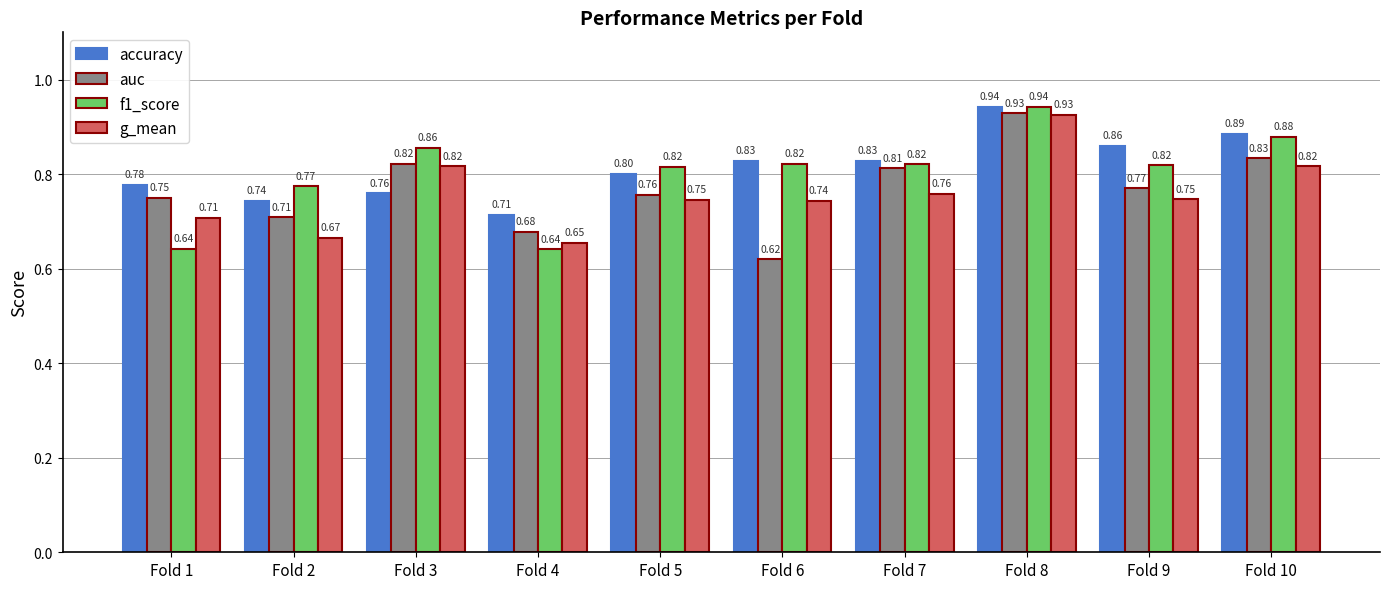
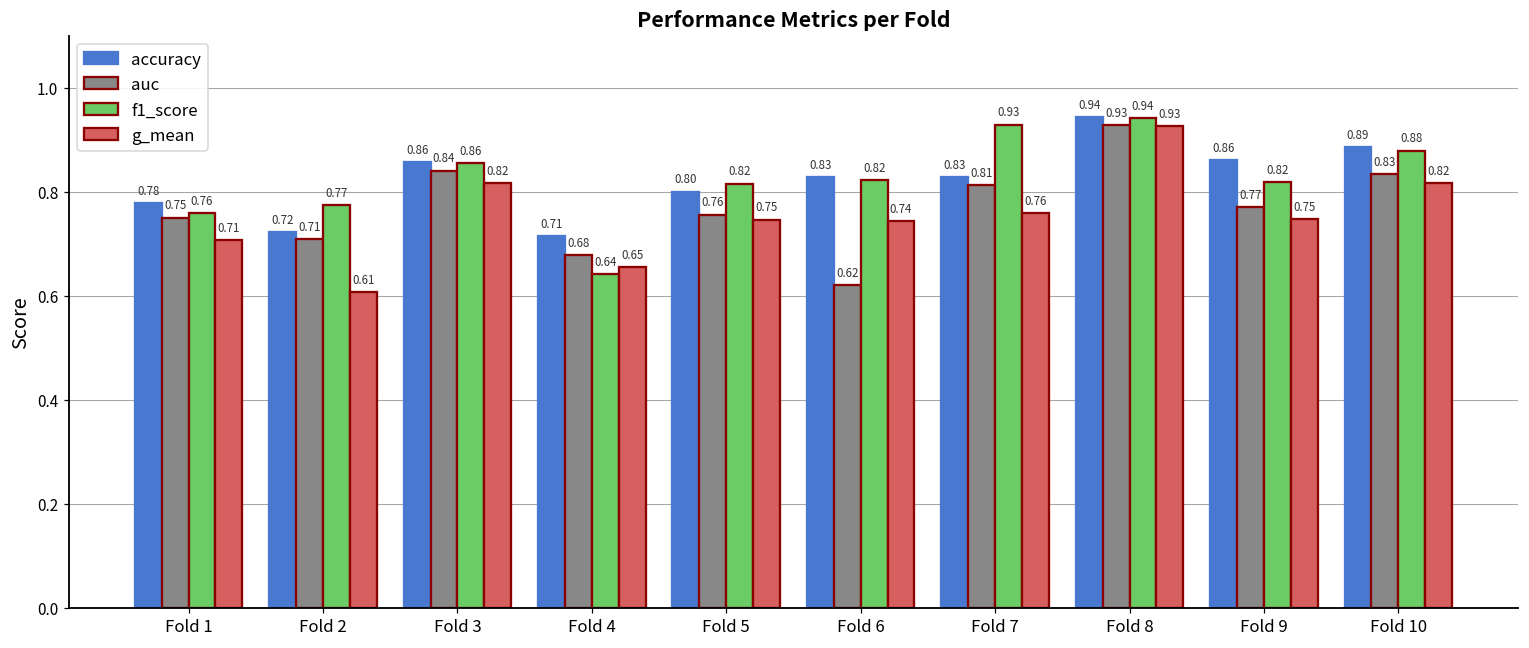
  {
    "accuracy": {
      "Fold 1": 0.78,
-     "Fold 2": 0.74,
-     "Fold 3": 0.76,
+     "Fold 2": 0.72,
+     "Fold 3": 0.86,
      "Fold 4": 0.71,
      "Fold 5": 0.80,
      "Fold 6": 0.83,
      "Fold 7": 0.83,
      "Fold 8": 0.94,
      "Fold 9": 0.86,
      "Fold 10": 0.89
    },
    "auc": {
      "Fold 1": 0.75,
      "Fold 2": 0.71,
-     "Fold 3": 0.82,
+     "Fold 3": 0.84,
      "Fold 4": 0.68,
      "Fold 5": 0.76,
      "Fold 6": 0.62,
      "Fold 7": 0.81,
      "Fold 8": 0.93,
      "Fold 9": 0.77,
      "Fold 10": 0.83
    },
    "f1_score": {
-     "Fold 1": 0.64,
+     "Fold 1": 0.76,
      "Fold 2": 0.77,
      "Fold 3": 0.86,
      "Fold 4": 0.64,
      "Fold 5": 0.82,
      "Fold 6": 0.82,
-     "Fold 7": 0.82,
+     "Fold 7": 0.93,
      "Fold 8": 0.94,
      "Fold 9": 0.82,
      "Fold 10": 0.88
    },
    "g_mean": {
      "Fold 1": 0.71,
-     "Fold 2": 0.67,
+     "Fold 2": 0.61,
      "Fold 3": 0.82,
      "Fold 4": 0.65,
      "Fold 5": 0.75,
      "Fold 6": 0.74,
      "Fold 7": 0.76,
      "Fold 8": 0.93,
      "Fold 9": 0.75,
      "Fold 10": 0.82
    }
  }
